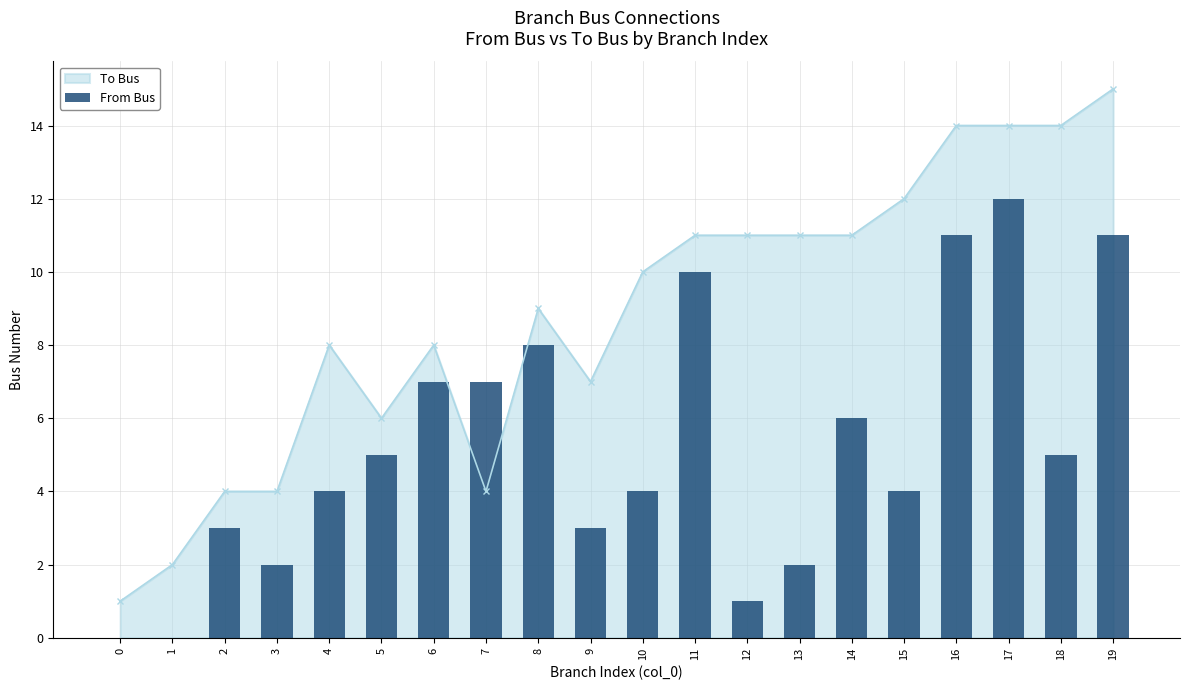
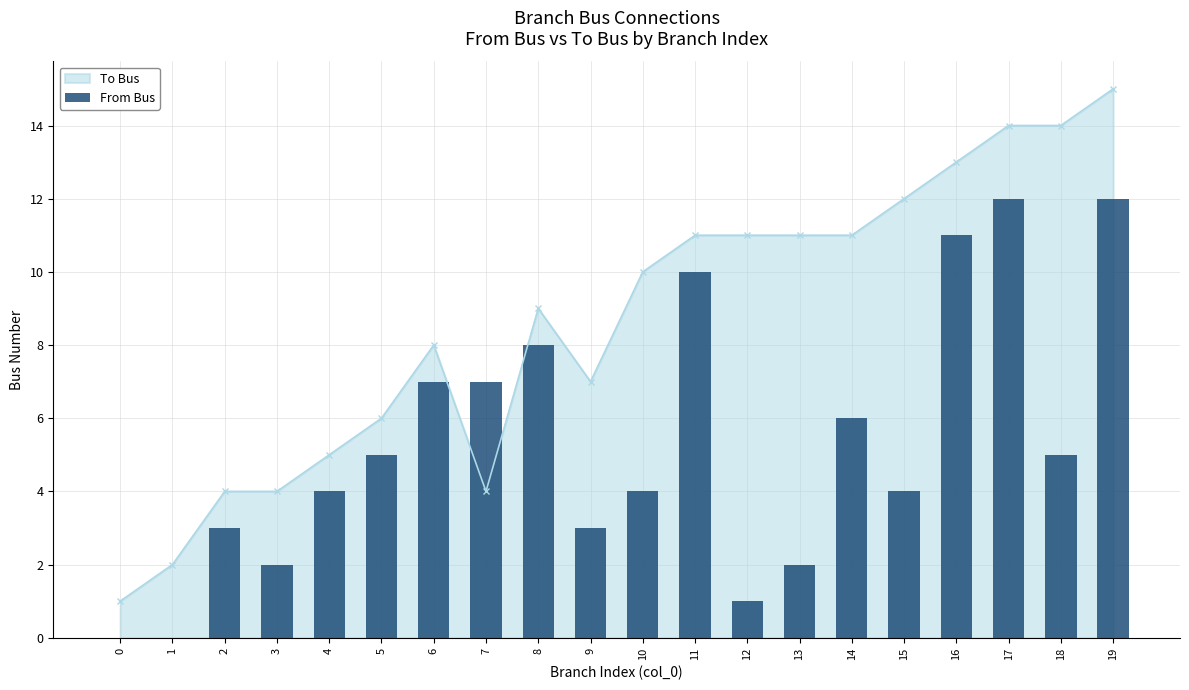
  {
    "To Bus": {
      "0": 1,
      "1": 2,
      "2": 4,
      "3": 4,
-     "4": 8,
+     "4": 5,
      "5": 6,
      "6": 8,
      "7": 4,
      "8": 9,
      "9": 7,
      "10": 10,
      "11": 11,
      "12": 11,
      "13": 11,
      "14": 11,
      "15": 12,
-     "16": 14,
+     "16": 13,
      "17": 14,
      "18": 14,
      "19": 15
    },
    "From Bus": {
      "0": 0,
      "1": 0,
      "2": 3,
      "3": 2,
      "4": 4,
      "5": 5,
      "6": 7,
      "7": 7,
      "8": 8,
      "9": 3,
      "10": 4,
      "11": 10,
      "12": 1,
      "13": 2,
      "14": 6,
      "15": 4,
      "16": 11,
      "17": 12,
      "18": 5,
-     "19": 11
+     "19": 12
    }
  }
